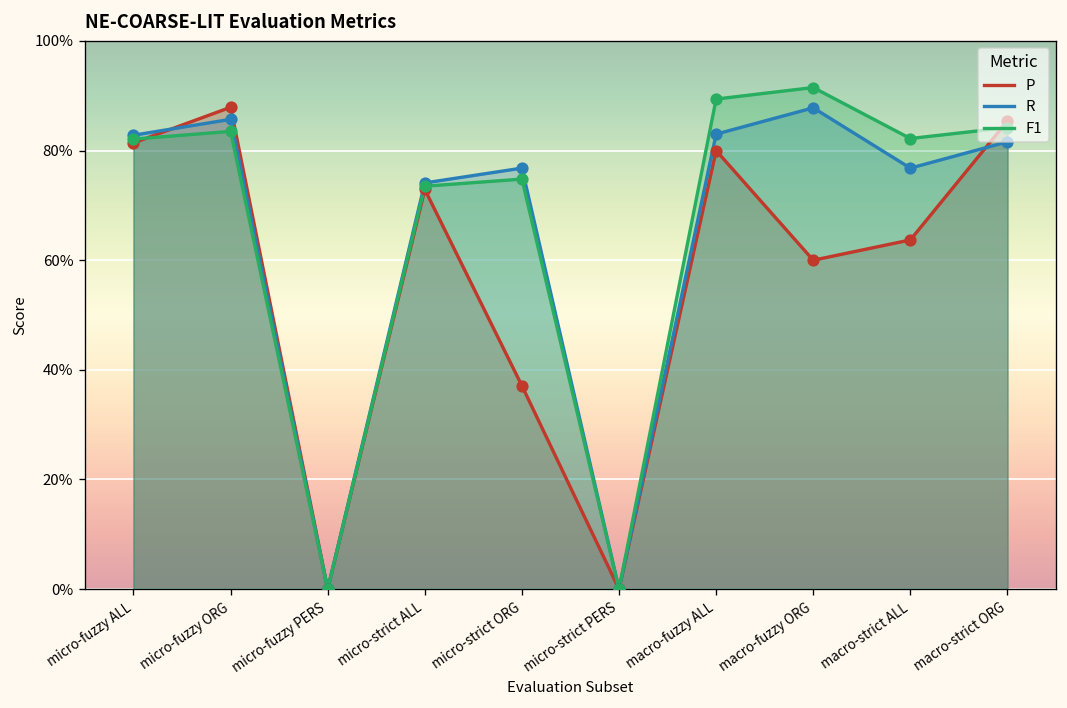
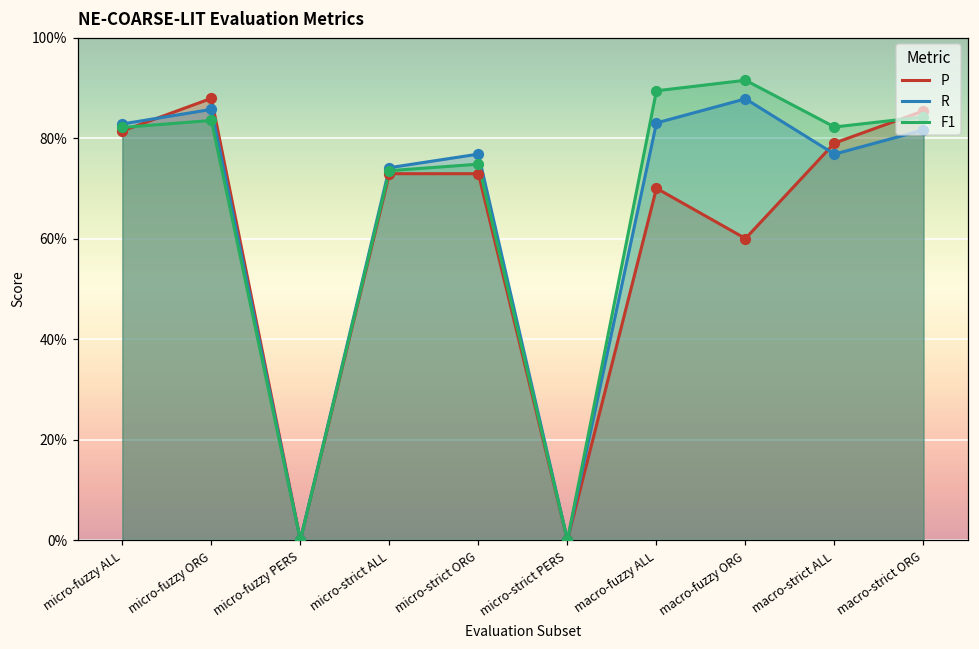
  {
    "P": {
      "micro-fuzzy ALL": "81%",
      "micro-fuzzy ORG": "88%",
      "micro-strict ALL": "73%",
-     "micro-strict ORG": "37%",
-     "macro-fuzzy ALL": "80%",
+     "micro-strict ORG": "73%",
+     "macro-fuzzy ALL": "70%",
      "macro-fuzzy ORG": "60%",
-     "macro-strict ALL": "64%"
+     "macro-strict ALL": "79%"
    }
  }
